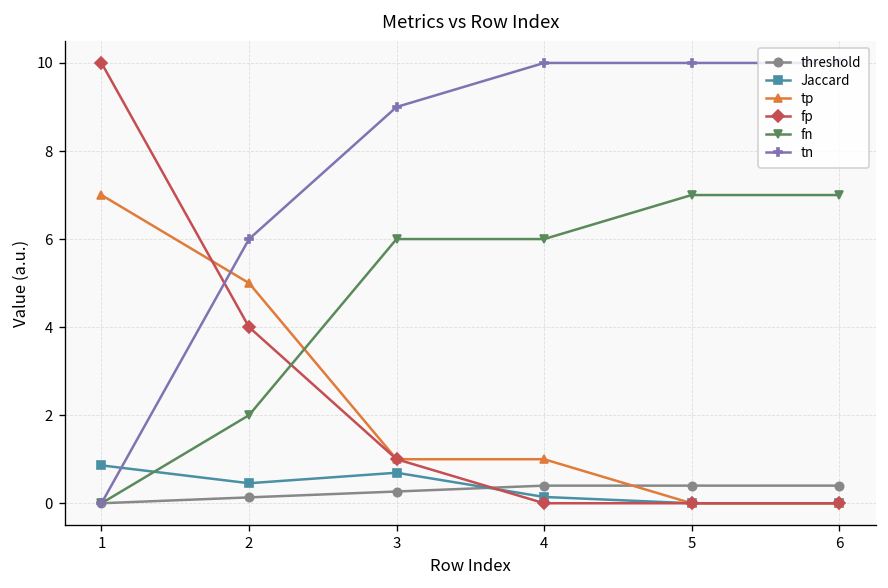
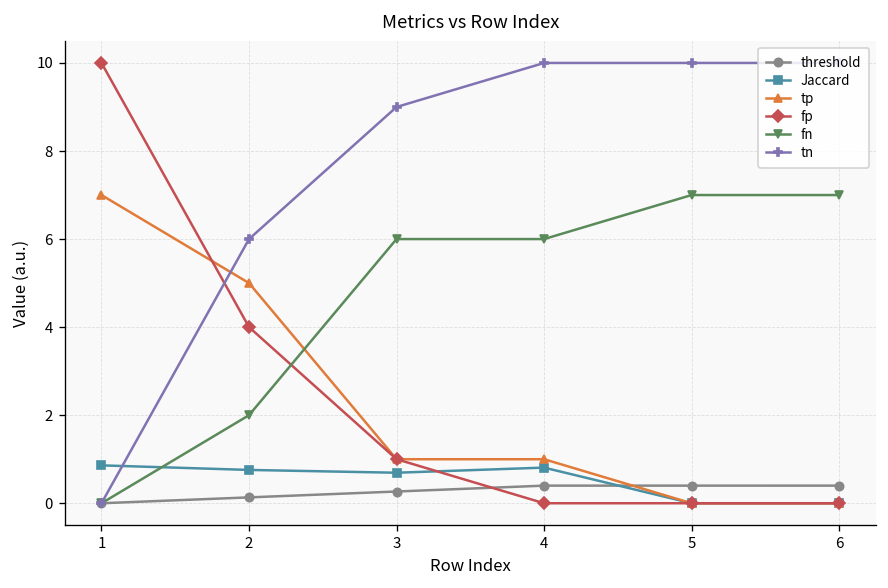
  {
    "Jaccard": {
      "1": 0.9,
-     "2": 0.5,
+     "2": 0.8,
      "3": 0.7,
-     "4": 0.1
+     "4": 0.8
    },
    "fn": {
      "2": 2.0,
      "3": 6.0,
      "4": 6.0,
      "5": 7.0,
      "6": 7.0
    }
  }
